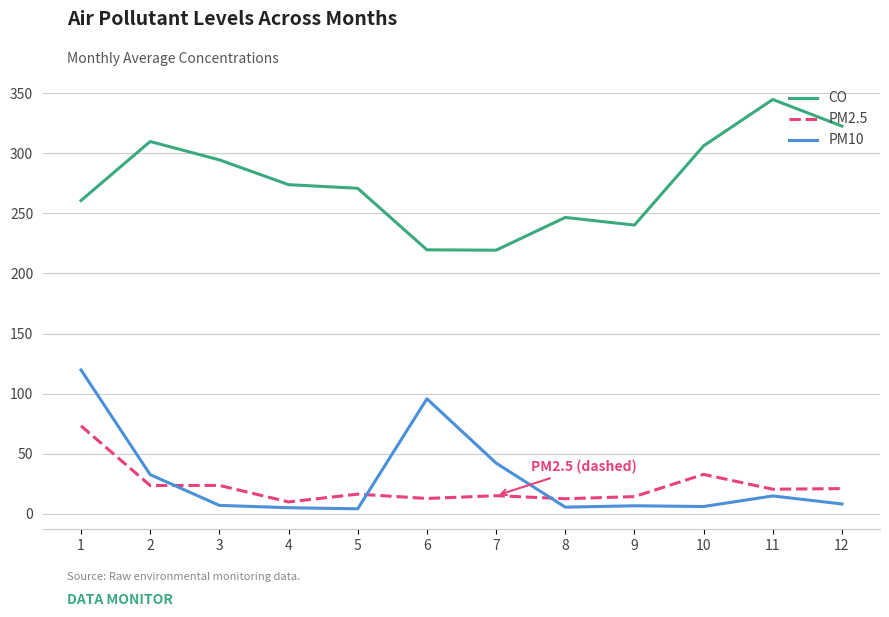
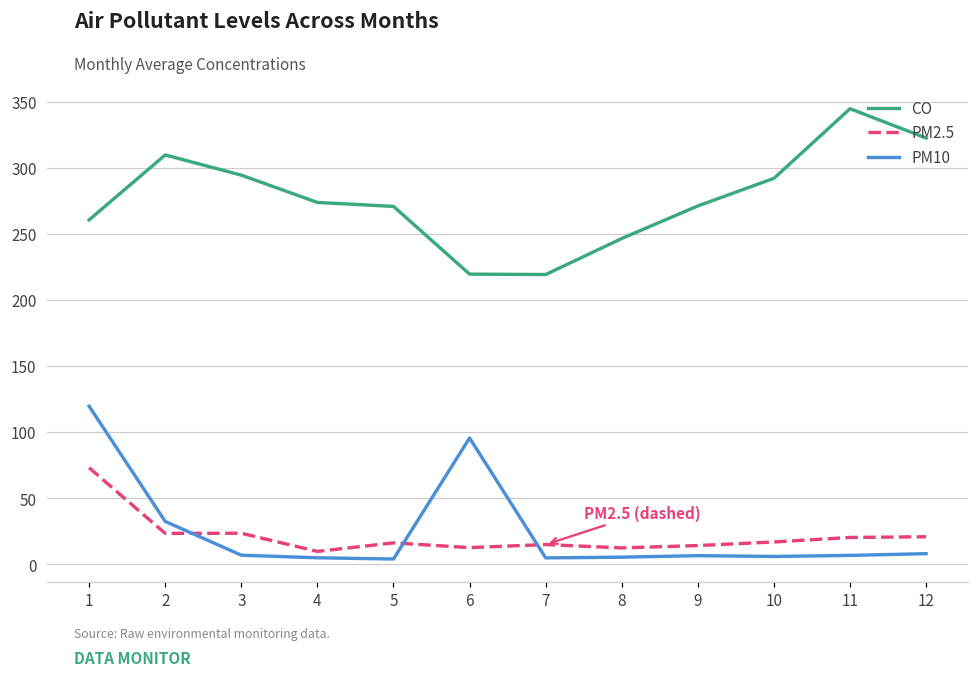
  {
    "CO": {
      "1": 261,
      "2": 310,
      "3": 295,
      "4": 274,
      "5": 271,
      "6": 220,
      "7": 219,
      "8": 247,
-     "9": 240,
-     "10": 306,
+     "9": 271,
+     "10": 292,
      "11": 345,
      "12": 323
    },
    "PM2.5": {
      "1": 73,
      "2": 23,
      "3": 24,
      "4": 10,
      "5": 16,
      "6": 13,
      "7": 15,
      "8": 12,
      "9": 14,
-     "10": 33,
+     "10": 17,
      "11": 20,
      "12": 21
    },
    "PM10": {
      "1": 120,
      "2": 32,
      "3": 7,
      "4": 5,
      "5": 4,
      "6": 96,
-     "7": 42,
+     "7": 5,
      "8": 5,
      "9": 7,
      "10": 6,
-     "11": 15,
+     "11": 7,
      "12": 8
    }
  }
